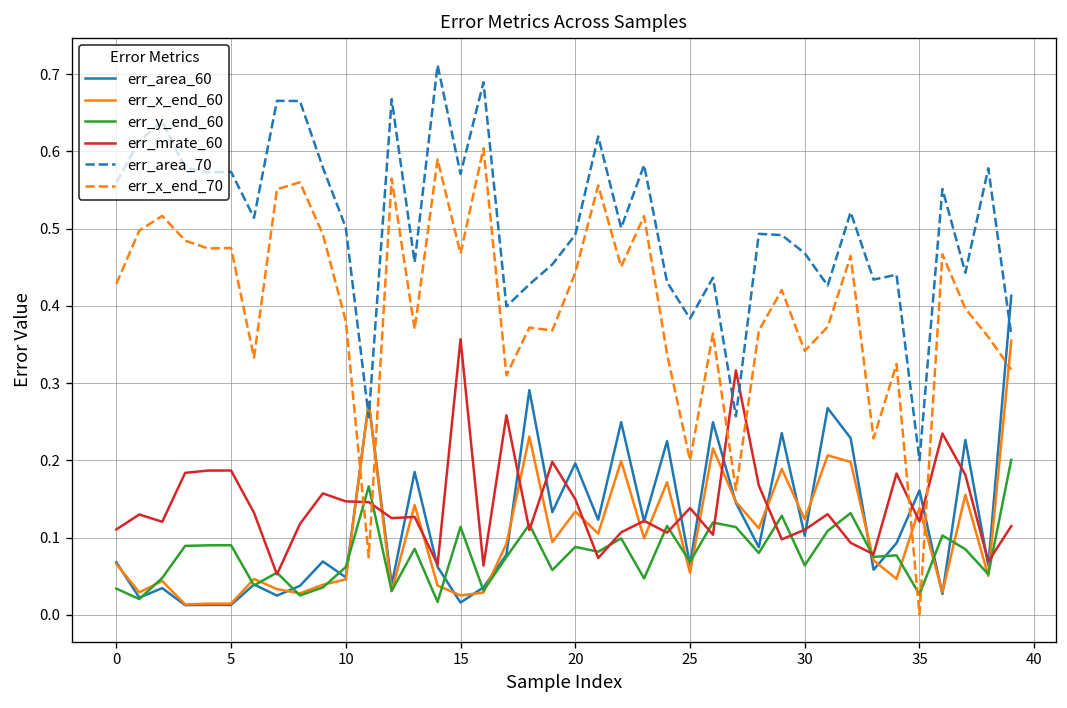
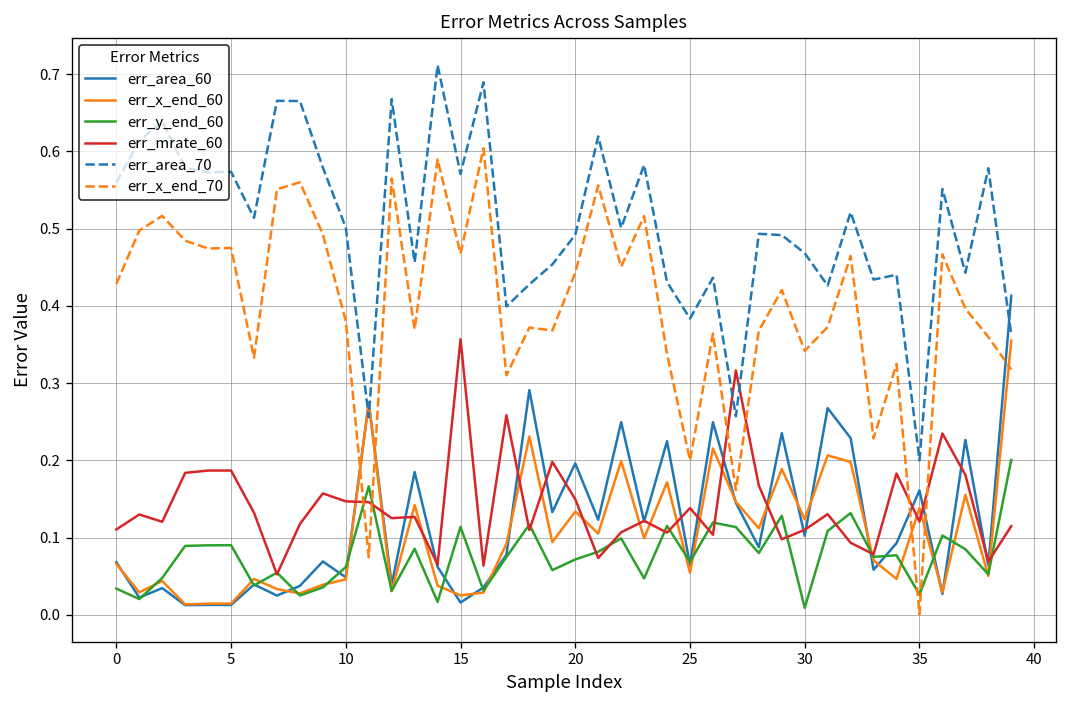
  {
    "err_y_end_60": {
      "0": 0.03,
      "5": 0.09,
      "10": 0.06,
      "15": 0.11,
-     "20": 0.09,
-     "30": 0.06,
+     "20": 0.07,
+     "30": 0.01,
      "35": 0.03
    },
    "err_mrate_60": {
      "0": 0.11,
      "5": 0.19,
      "10": 0.15,
      "15": 0.36,
      "20": 0.15,
      "25": 0.14,
      "30": 0.11,
      "35": 0.12
    }
  }
